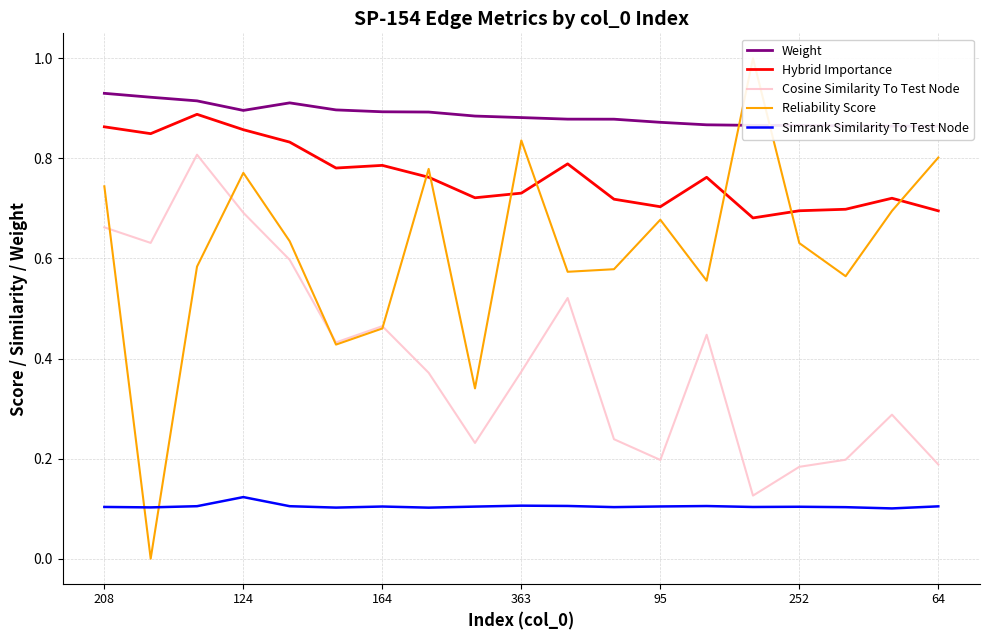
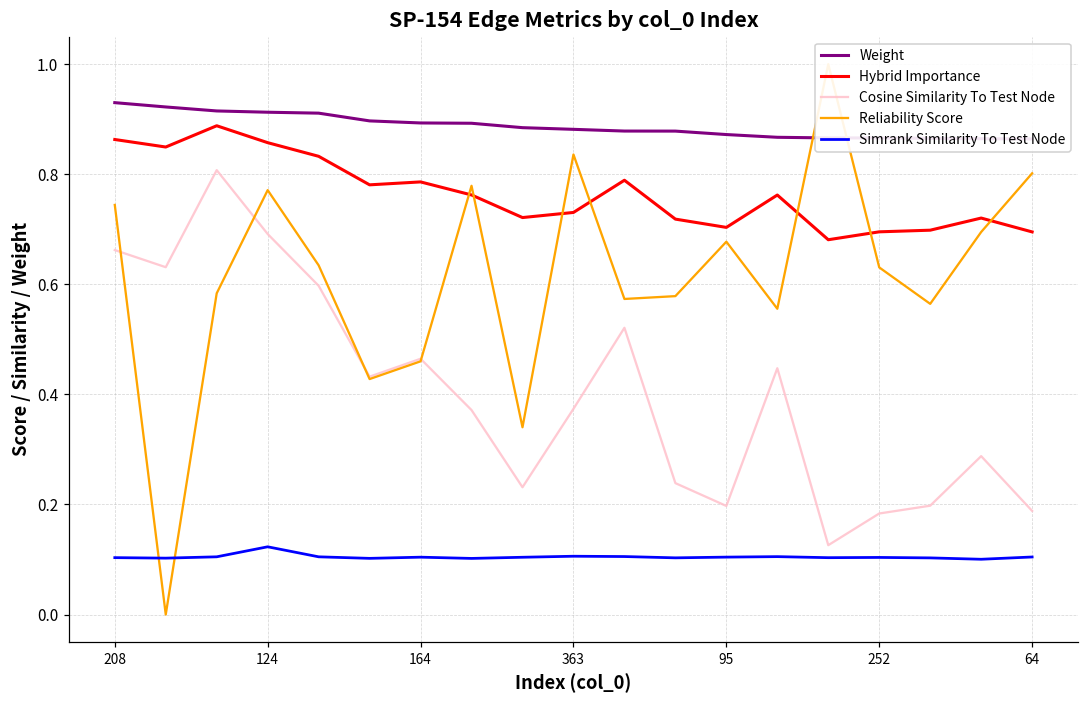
  {
    "Weight": {
      "208": 0.93,
-     "124": 0.90,
+     "124": 0.91,
      "164": 0.89,
      "363": 0.88,
      "95": 0.87
    },
    "Hybrid Importance": {
      "208": 0.86,
      "124": 0.86,
      "164": 0.79,
      "363": 0.73,
      "95": 0.70,
      "252": 0.70,
      "64": 0.70
    },
    "Cosine Similarity To Test Node": {
      "208": 0.66,
      "124": 0.69,
      "363": 0.37,
      "95": 0.20,
      "252": 0.18,
      "64": 0.19
    },
    "Reliability Score": {
      "208": 0.74,
      "124": 0.77,
      "363": 0.84,
      "95": 0.68,
      "252": 0.63,
      "64": 0.80
    },
    "Simrank Similarity To Test Node": {
      "208": 0.10,
      "124": 0.12,
      "164": 0.10,
      "363": 0.11,
      "95": 0.10,
      "252": 0.10,
      "64": 0.10
    }
  }
